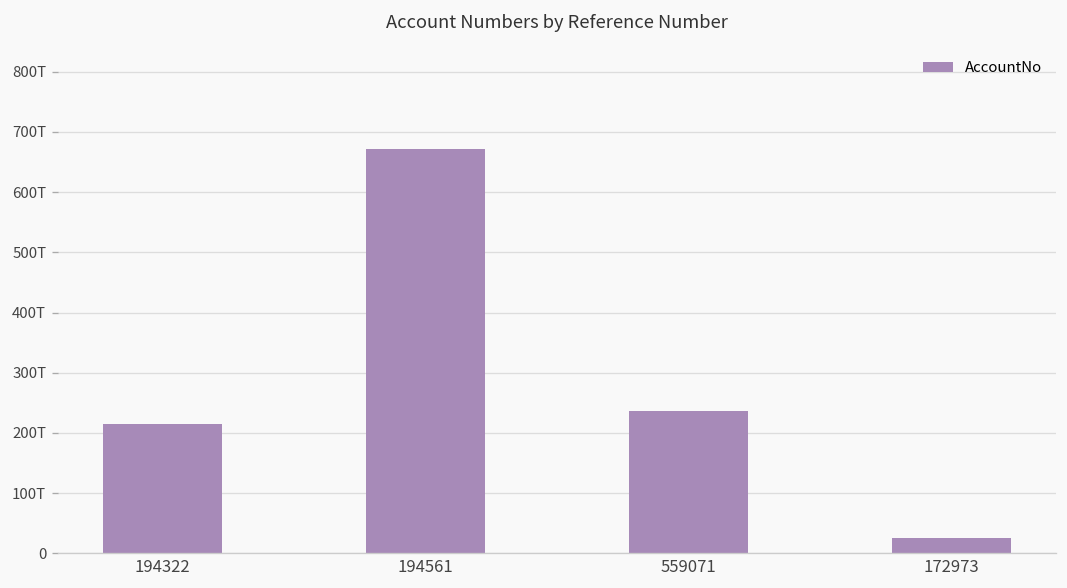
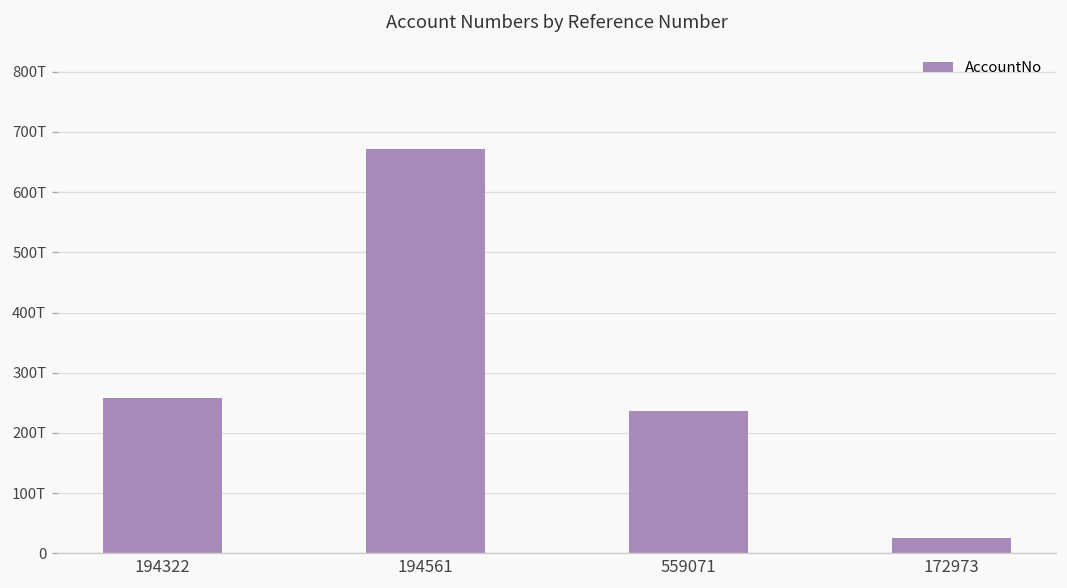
  {
-   "194322": "220T",
+   "194322": "260T",
    "194561": "670T",
    "559071": "240T",
    "172973": "30T"
  }
